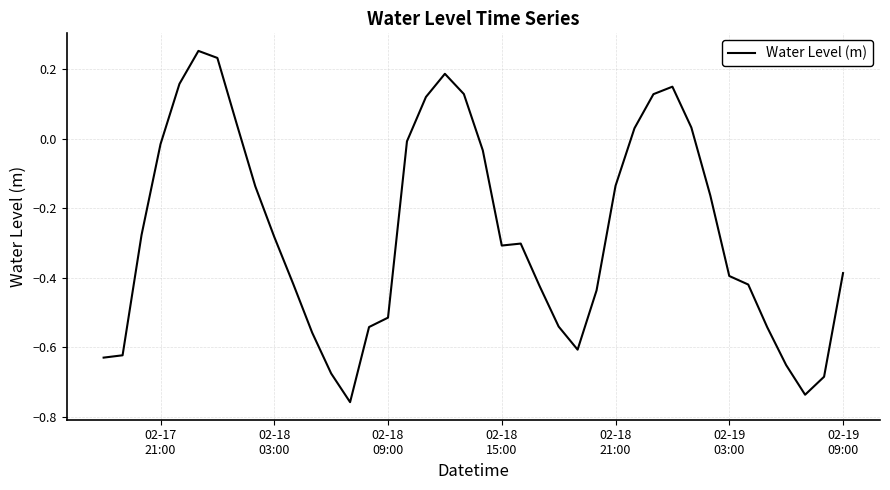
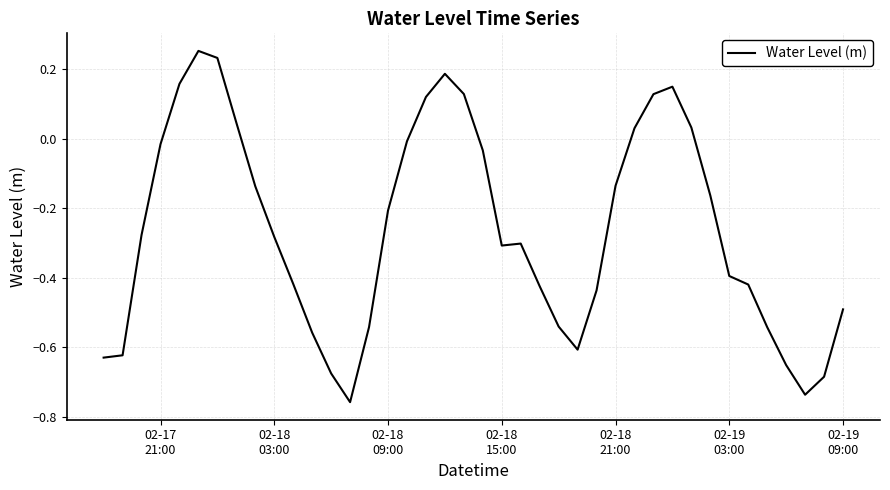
  {
    "02-17 21:00": -0.02,
    "02-18 03:00": -0.28,
-   "02-18 09:00": -0.51,
+   "02-18 09:00": -0.21,
    "02-18 15:00": -0.31,
    "02-18 21:00": -0.14,
    "02-19 03:00": -0.39,
-   "02-19 09:00": -0.39
+   "02-19 09:00": -0.49
  }
